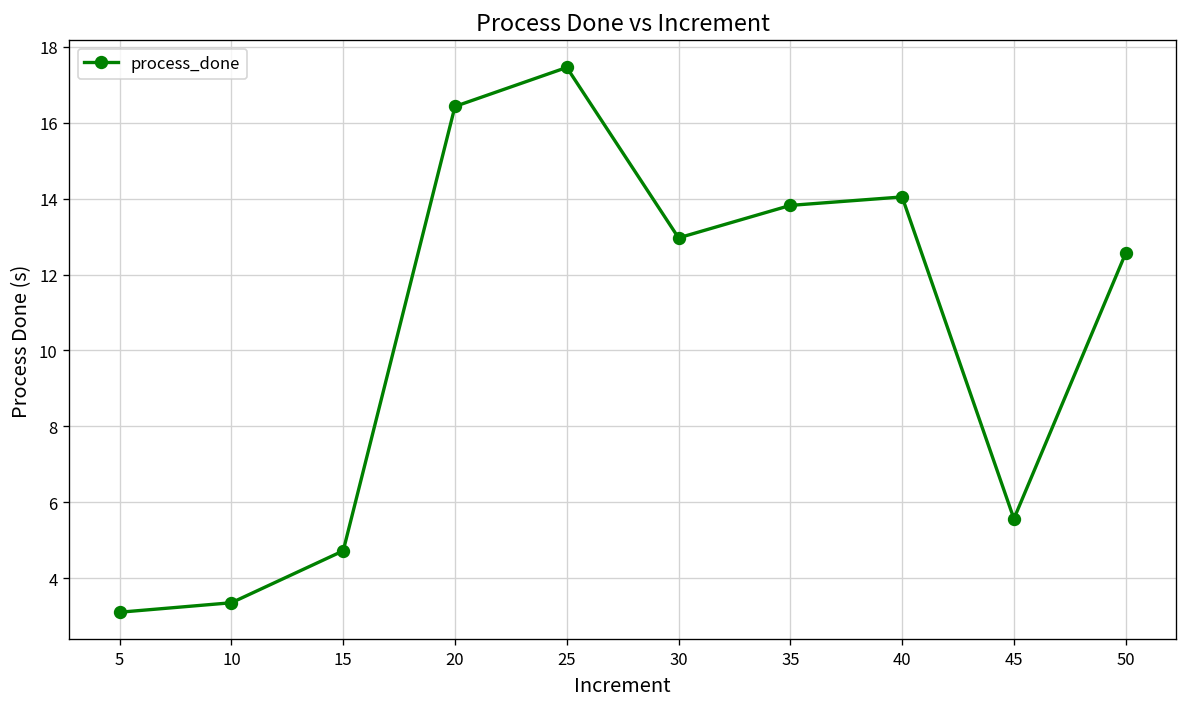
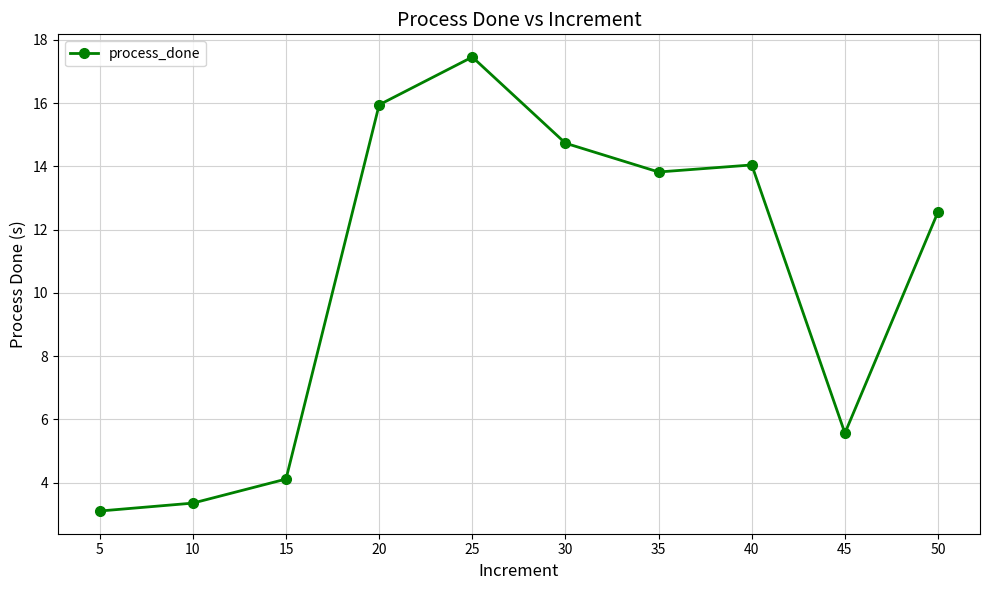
  {
    "5": 3.1,
    "10": 3.3,
-   "15": 4.7,
-   "20": 16.4,
+   "15": 4.1,
+   "20": 15.9,
    "25": 17.5,
-   "30": 13.0,
+   "30": 14.7,
    "35": 13.8,
    "40": 14.0,
    "45": 5.6,
    "50": 12.6
  }
